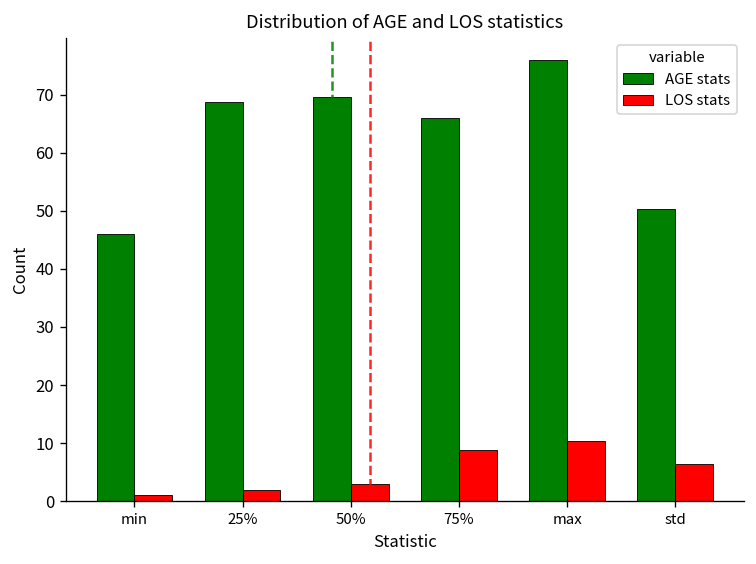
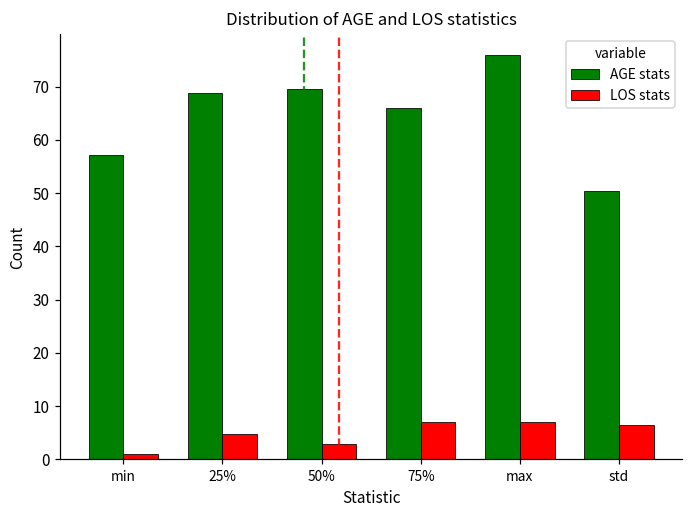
  {
    "AGE stats": {
-     "min": 46,
+     "min": 57,
      "25%": 69,
      "50%": 70,
      "75%": 66,
      "max": 76,
      "std": 50
    },
    "LOS stats": {
      "min": 1,
-     "25%": 2,
+     "25%": 5,
      "50%": 3,
-     "75%": 9,
-     "max": 10,
+     "75%": 7,
+     "max": 7,
      "std": 6
    }
  }
